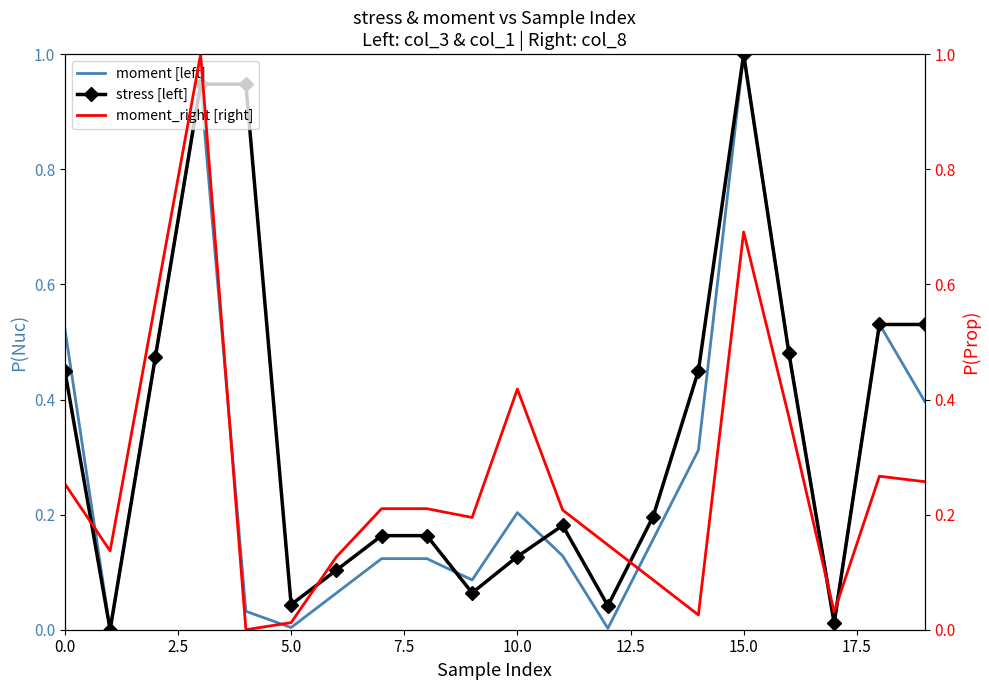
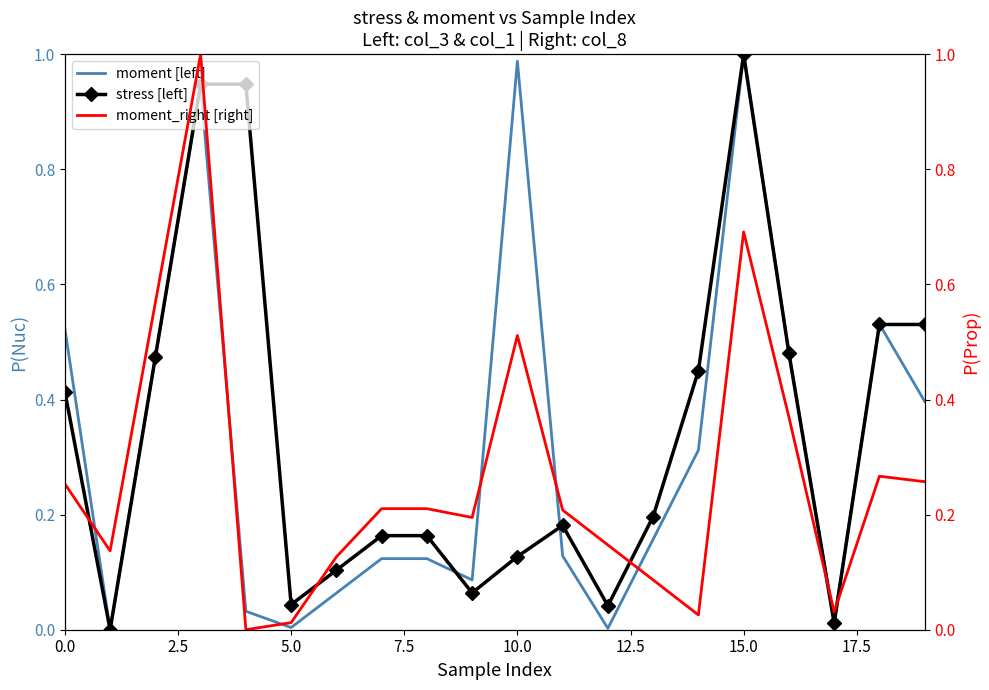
  {
    "moment [left]": {
      "0.0": 0.52,
      "5.0": 0.00,
-     "10.0": 0.20
+     "10.0": 0.99
    },
    "stress [left]": {
-     "0.0": 0.45,
+     "0.0": 0.41,
      "5.0": 0.04,
      "10.0": 0.13
    },
    "moment_right [right]": {
      "0.0": 0.25,
      "5.0": 0.01,
-     "10.0": 0.42,
+     "10.0": 0.51,
      "15.0": 0.69
    }
  }
